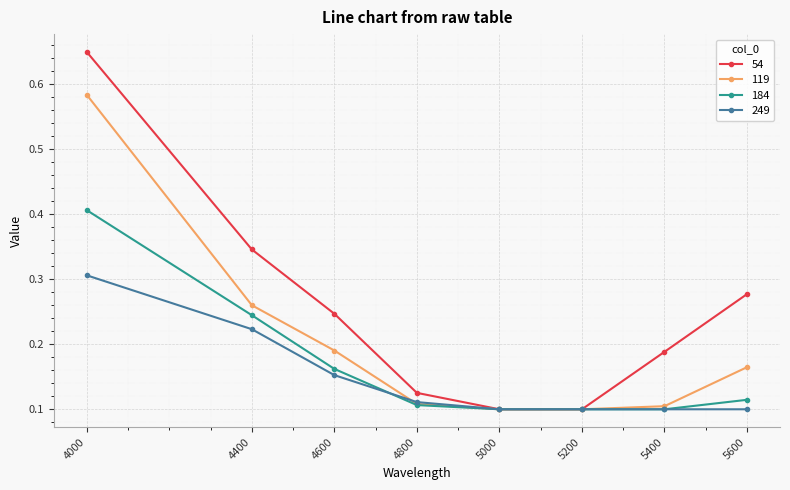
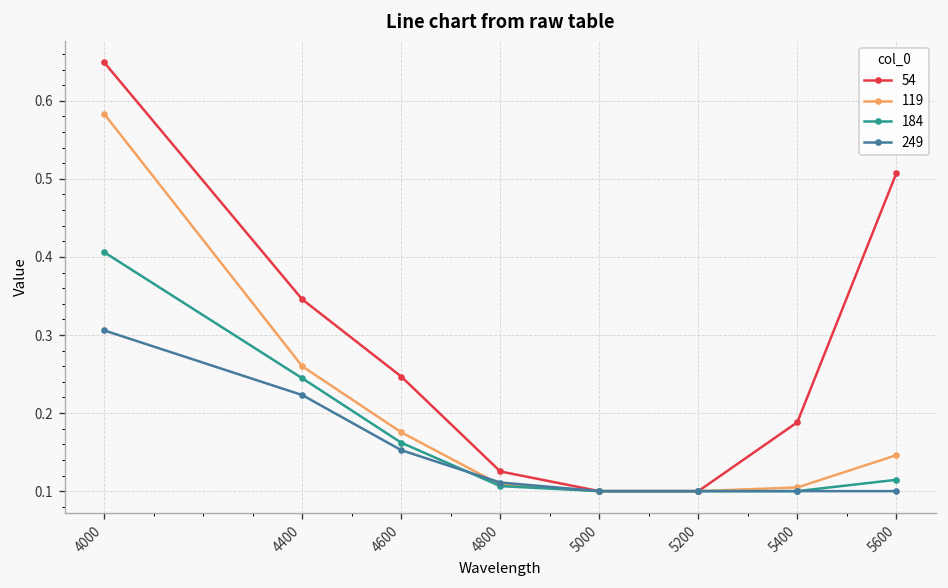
  {
    "54": {
      "4000": 0.65,
      "4400": 0.35,
      "4600": 0.25,
      "4800": 0.13,
      "5400": 0.19,
-     "5600": 0.28
+     "5600": 0.51
    },
    "119": {
      "4000": 0.58,
      "4400": 0.26,
-     "4600": 0.19,
+     "4600": 0.18,
      "5400": 0.10,
-     "5600": 0.16
+     "5600": 0.15
    }
  }
